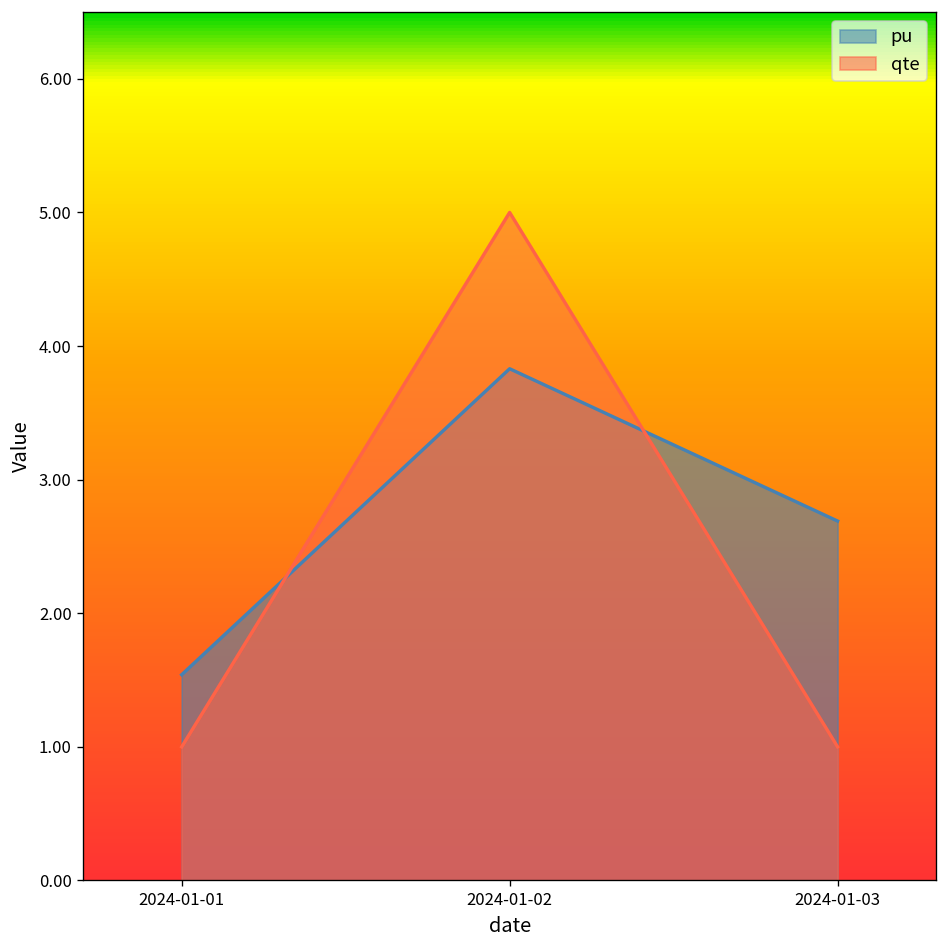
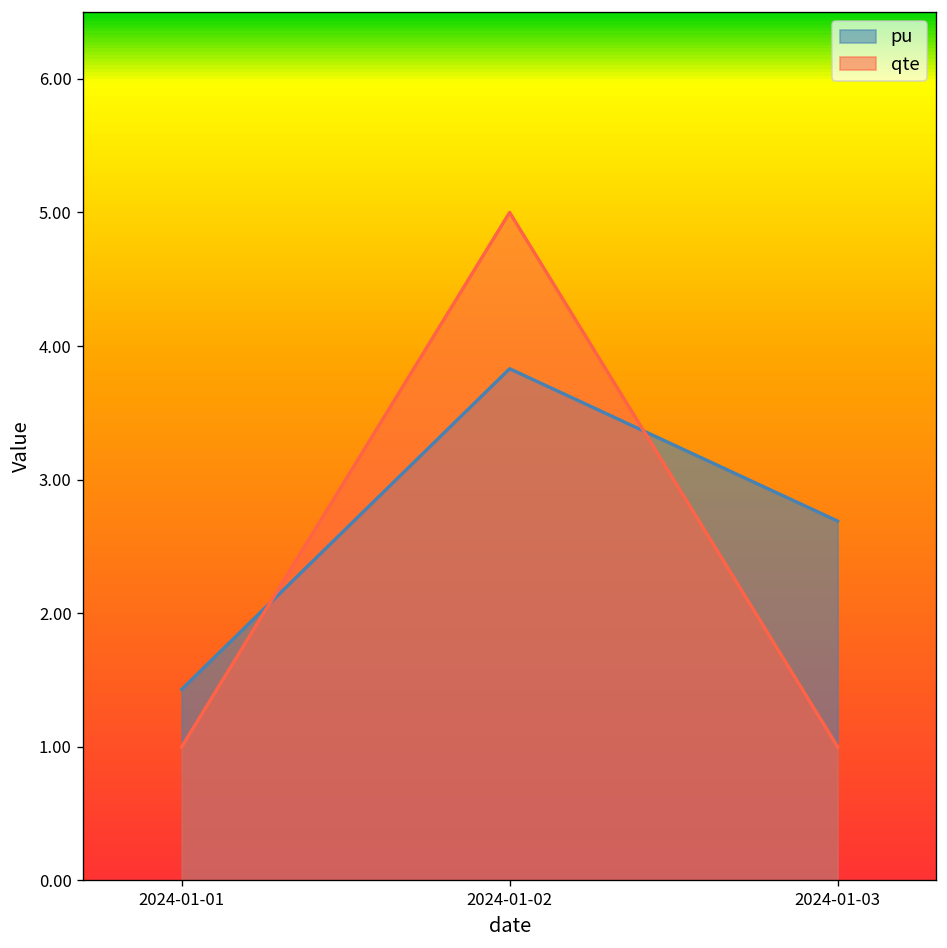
  {
    "pu": {
-     "2024-01-01": 1.54,
+     "2024-01-01": 1.43,
      "2024-01-02": 3.83,
      "2024-01-03": 2.69
    },
    "qte": {
      "2024-01-01": 1.00,
      "2024-01-02": 5.00,
      "2024-01-03": 1.00
    }
  }
